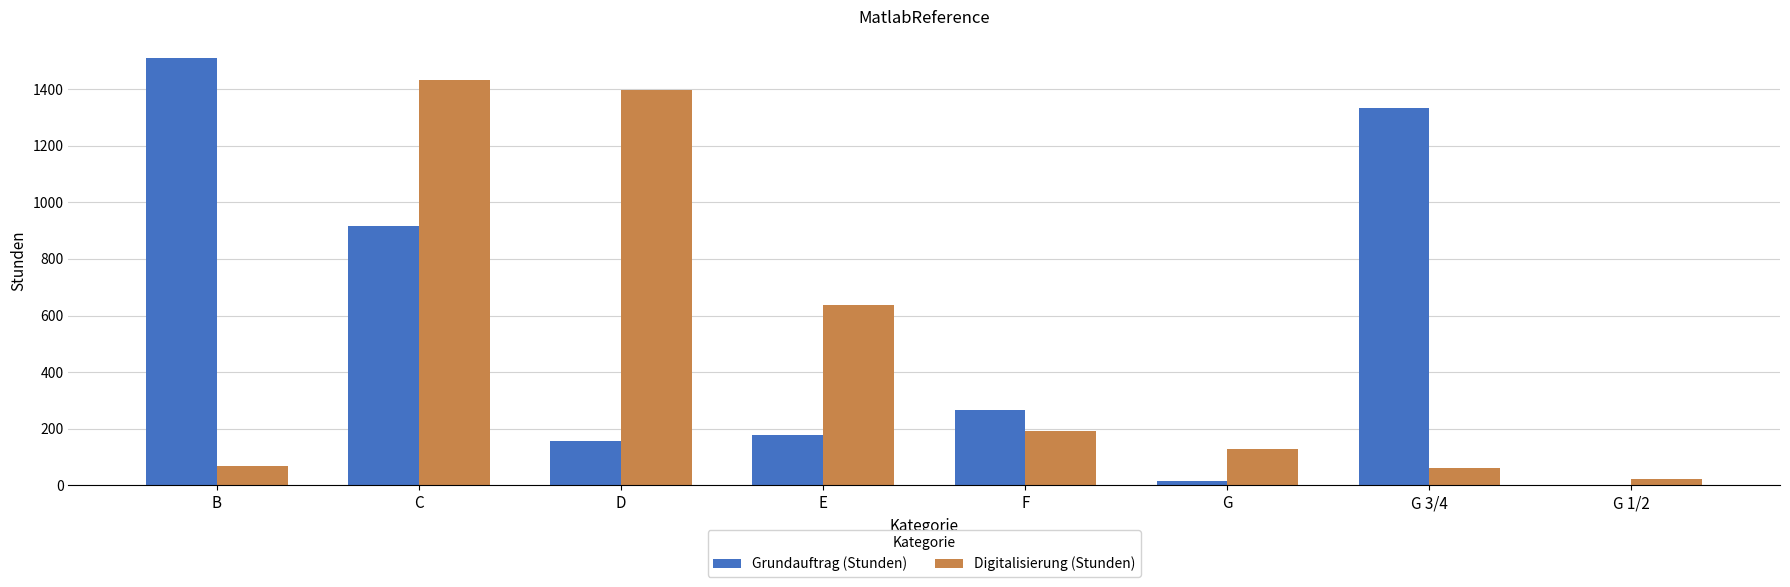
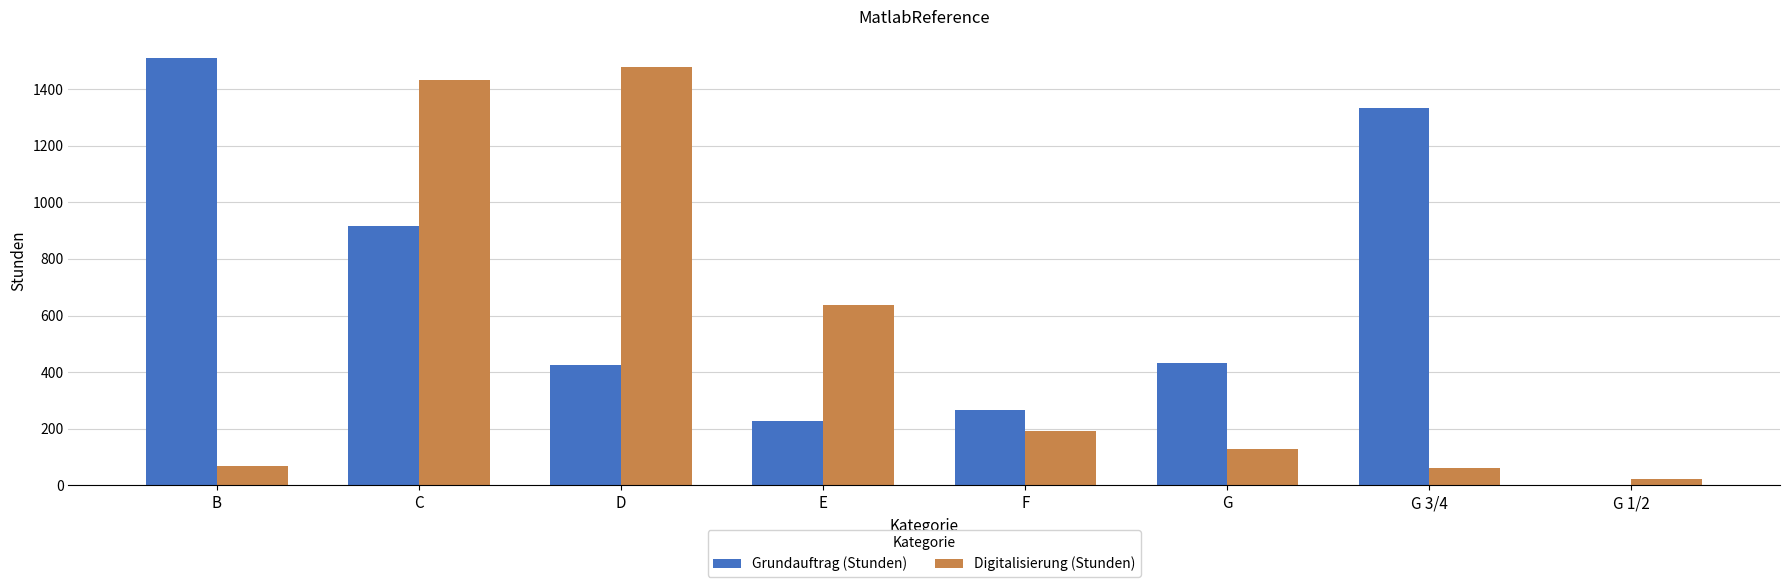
  {
    "Grundauftrag (Stunden)": {
      "B": 1510,
      "C": 920,
-     "D": 160,
-     "E": 180,
+     "D": 430,
+     "E": 230,
      "F": 260,
-     "G": 20,
+     "G": 430,
      "G 3/4": 1340
    },
    "Digitalisierung (Stunden)": {
      "B": 70,
      "C": 1430,
-     "D": 1400,
+     "D": 1480,
      "E": 640,
      "F": 190,
      "G": 130,
      "G 3/4": 60,
      "G 1/2": 20
    }
  }
